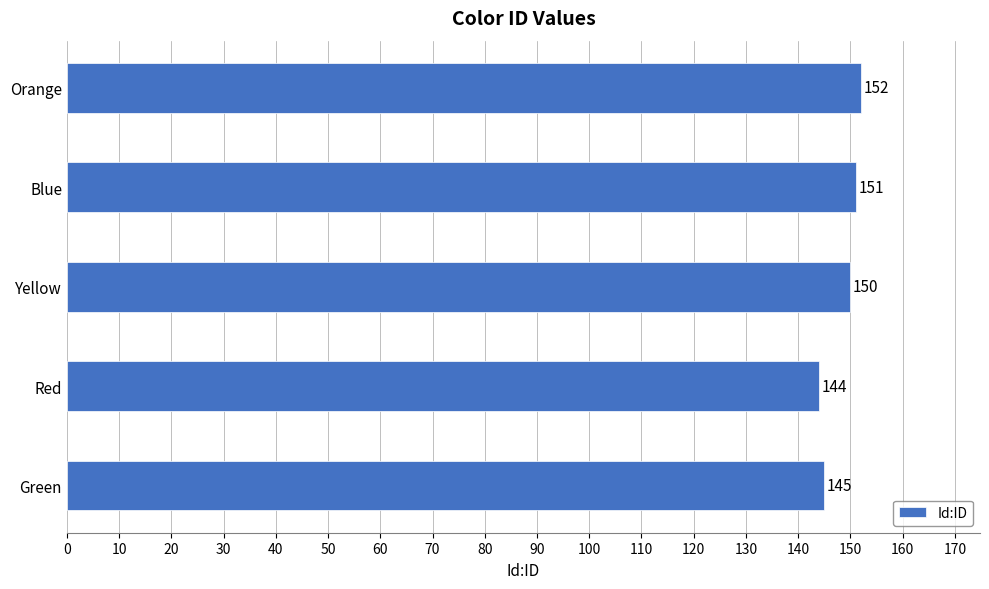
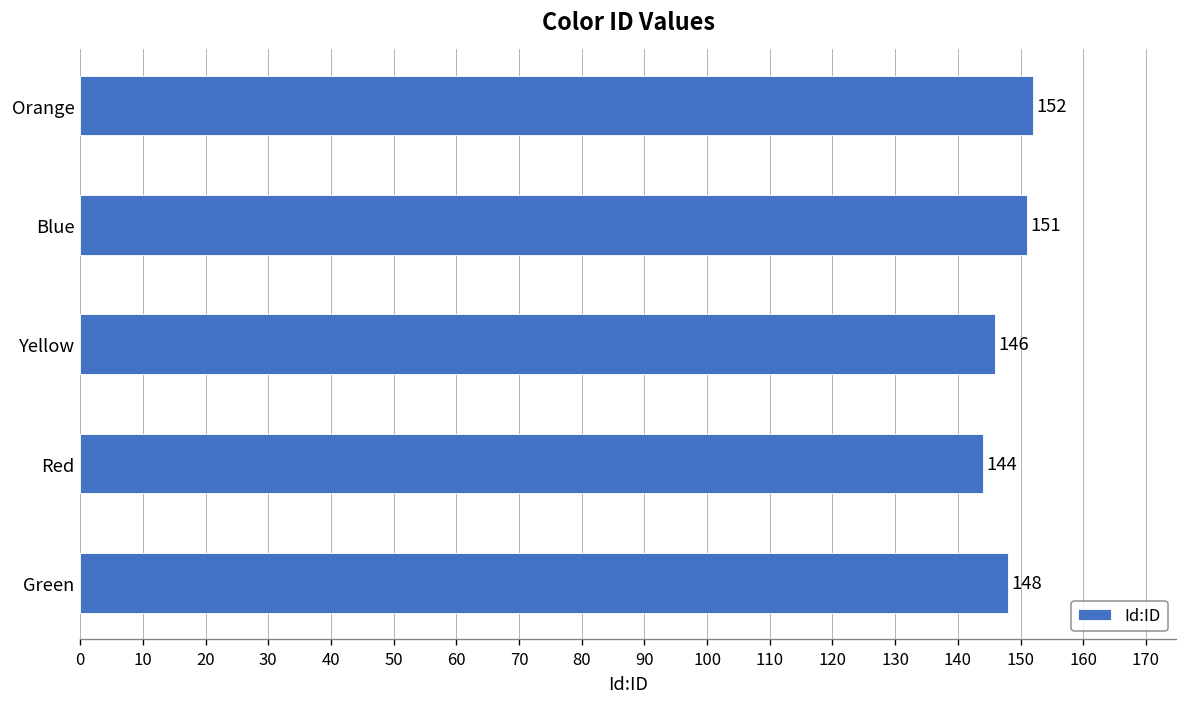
  {
    "Orange": 152,
    "Blue": 151,
-   "Yellow": 150,
+   "Yellow": 146,
    "Red": 144,
-   "Green": 145
+   "Green": 148
  }
